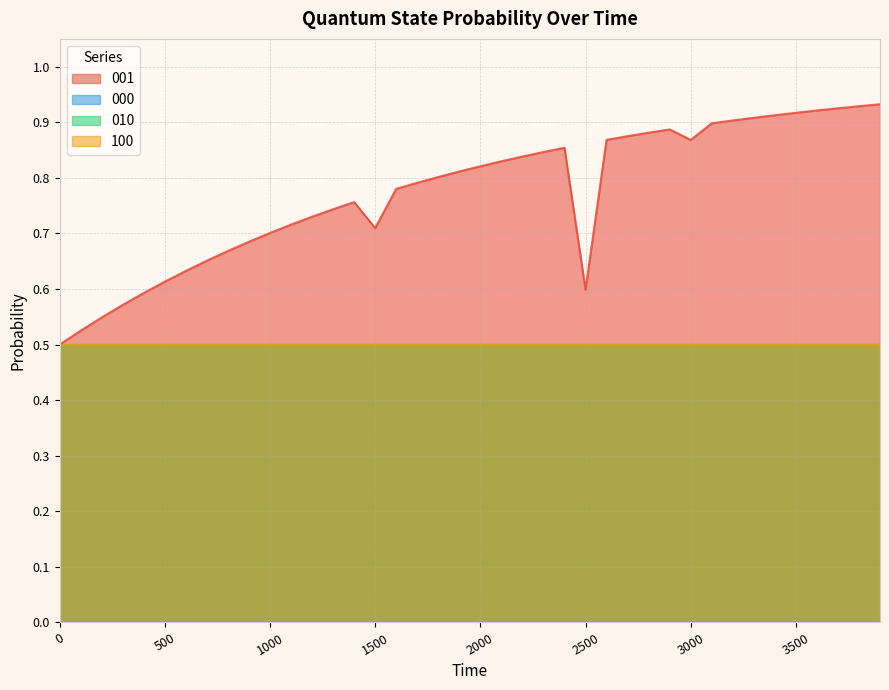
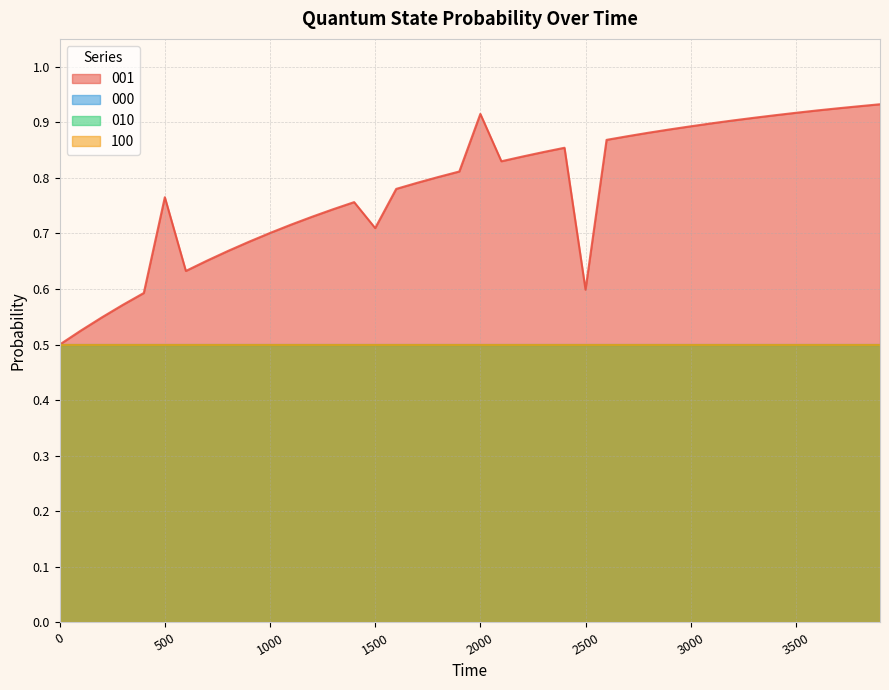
  {
    "001": {
-     "500": 0.61,
+     "500": 0.77,
      "1000": 0.70,
      "1500": 0.71,
-     "2000": 0.82,
+     "2000": 0.92,
      "2500": 0.60,
-     "3000": 0.87,
+     "3000": 0.89,
      "3500": 0.92
    },
    "100": {
      "500": 0.50,
      "1000": 0.50,
      "1500": 0.50,
      "2000": 0.50,
      "2500": 0.50,
      "3000": 0.50,
      "3500": 0.50
    }
  }
